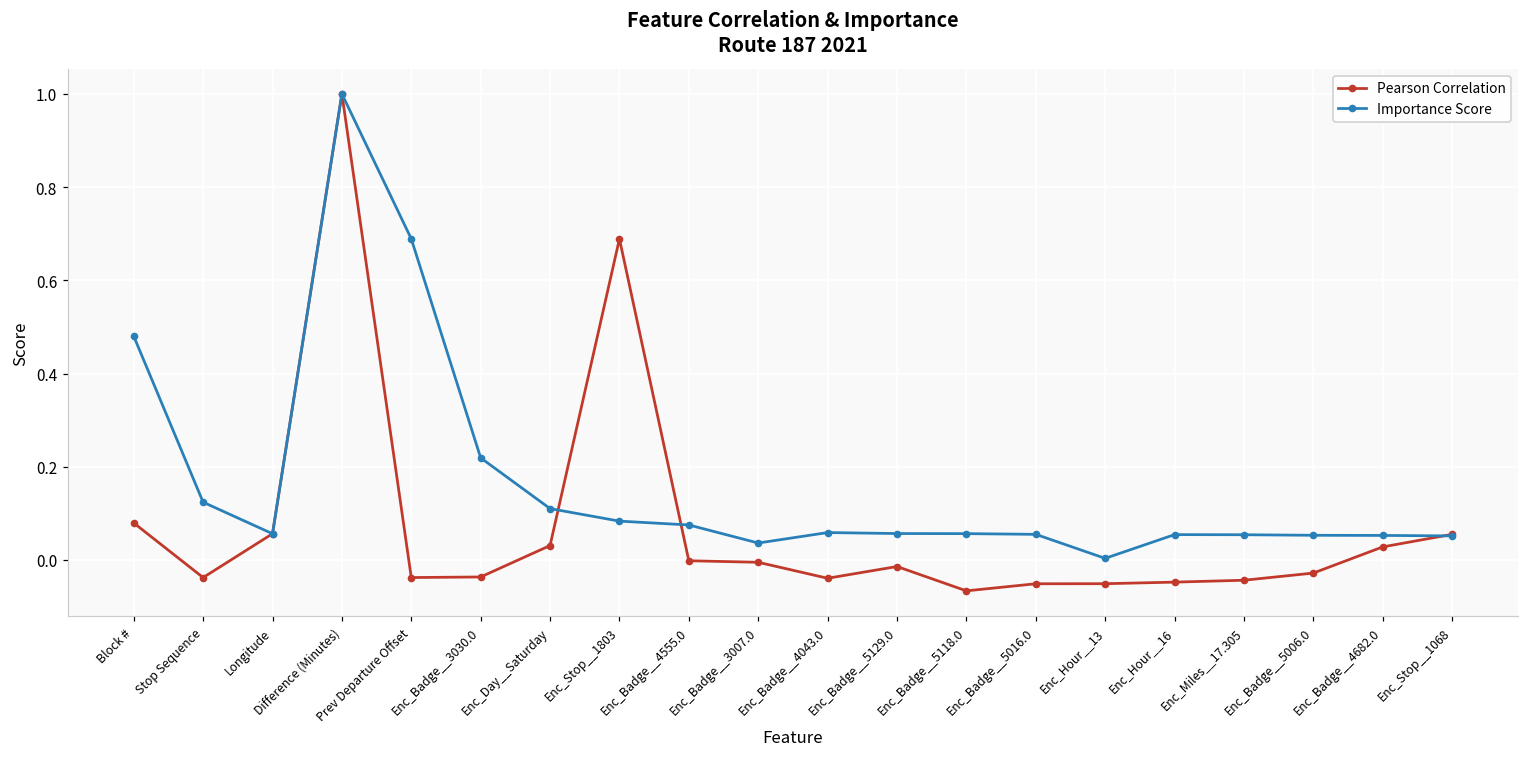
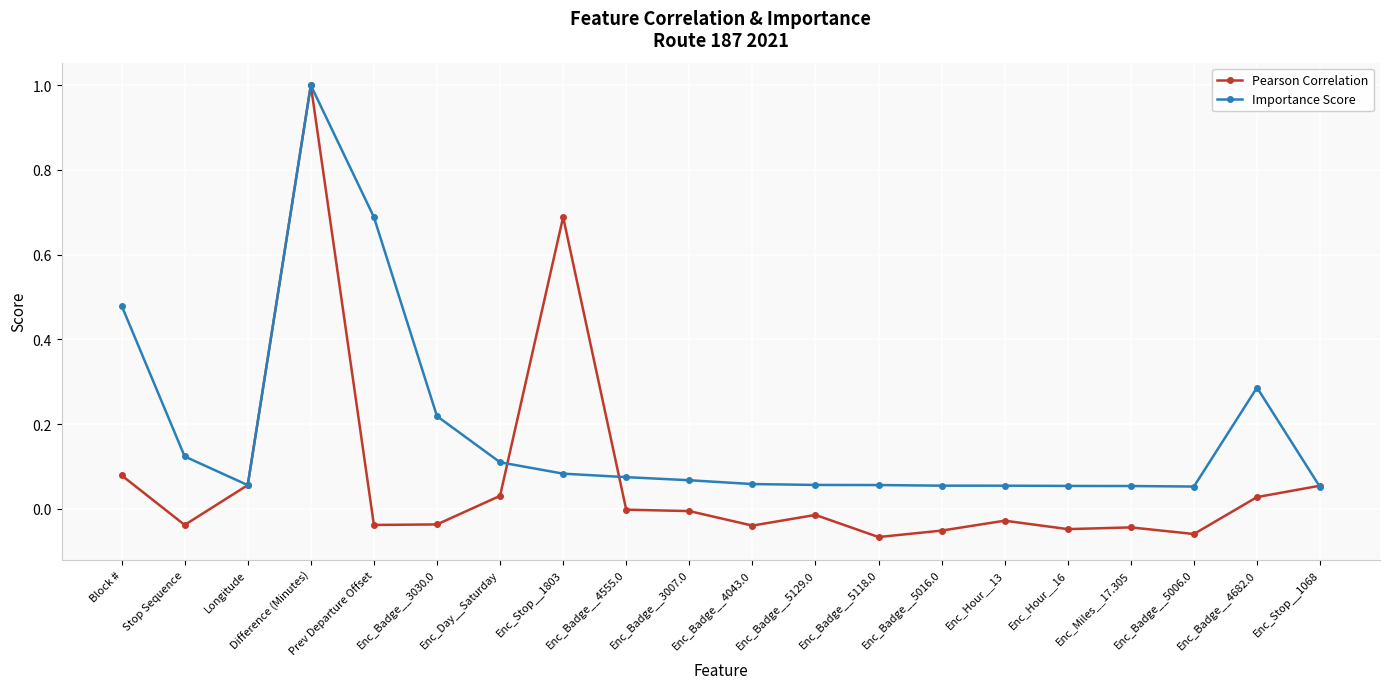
  {
    "Pearson Correlation": {
      "Block #": 0.08,
      "Stop Sequence": -0.04,
      "Prev Departure Offset": -0.04,
      "Enc_Badge__3030.0": -0.04,
      "Enc_Day__Saturday": 0.03,
      "Enc_Stop__1803": 0.69,
      "Enc_Badge__4555.0": 0.00,
      "Enc_Badge__3007.0": 0.00,
      "Enc_Badge__4043.0": -0.04,
      "Enc_Badge__5129.0": -0.01,
      "Enc_Badge__5118.0": -0.07,
      "Enc_Badge__5016.0": -0.05,
-     "Enc_Hour__13": -0.05,
+     "Enc_Hour__13": -0.03,
      "Enc_Hour__16": -0.05,
      "Enc_Miles__17.305": -0.04,
-     "Enc_Badge__5006.0": -0.03,
+     "Enc_Badge__5006.0": -0.06,
      "Enc_Badge__4682.0": 0.03
    },
    "Importance Score": {
      "Block #": 0.48,
      "Stop Sequence": 0.12,
      "Prev Departure Offset": 0.69,
      "Enc_Badge__3030.0": 0.22,
      "Enc_Day__Saturday": 0.11,
      "Enc_Stop__1803": 0.08,
      "Enc_Badge__4555.0": 0.08,
-     "Enc_Badge__3007.0": 0.04,
+     "Enc_Badge__3007.0": 0.07,
      "Enc_Badge__4043.0": 0.06,
      "Enc_Badge__5129.0": 0.06,
      "Enc_Badge__5118.0": 0.06,
      "Enc_Badge__5016.0": 0.05,
-     "Enc_Hour__13": 0.00,
+     "Enc_Hour__13": 0.05,
      "Enc_Hour__16": 0.05,
      "Enc_Miles__17.305": 0.05,
      "Enc_Badge__5006.0": 0.05,
-     "Enc_Badge__4682.0": 0.05
+     "Enc_Badge__4682.0": 0.29
    }
  }
